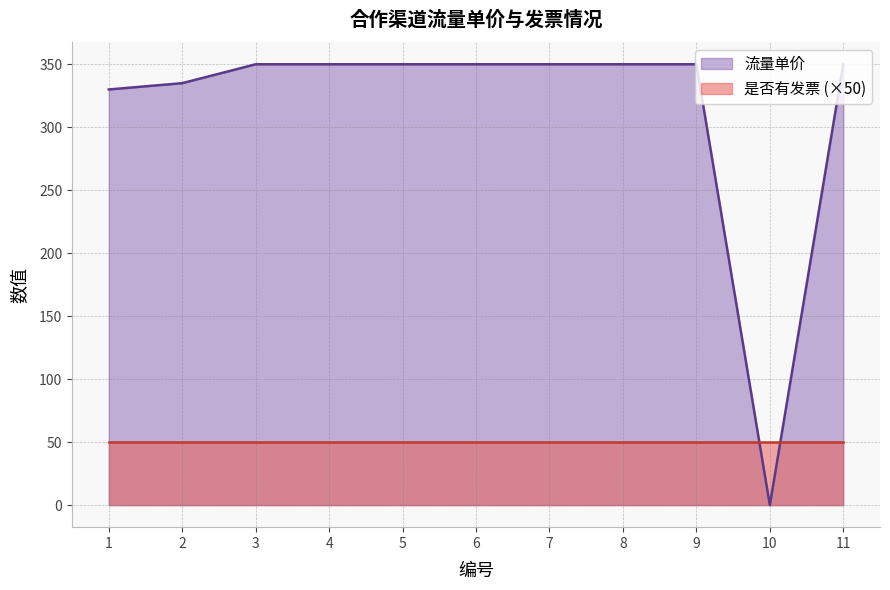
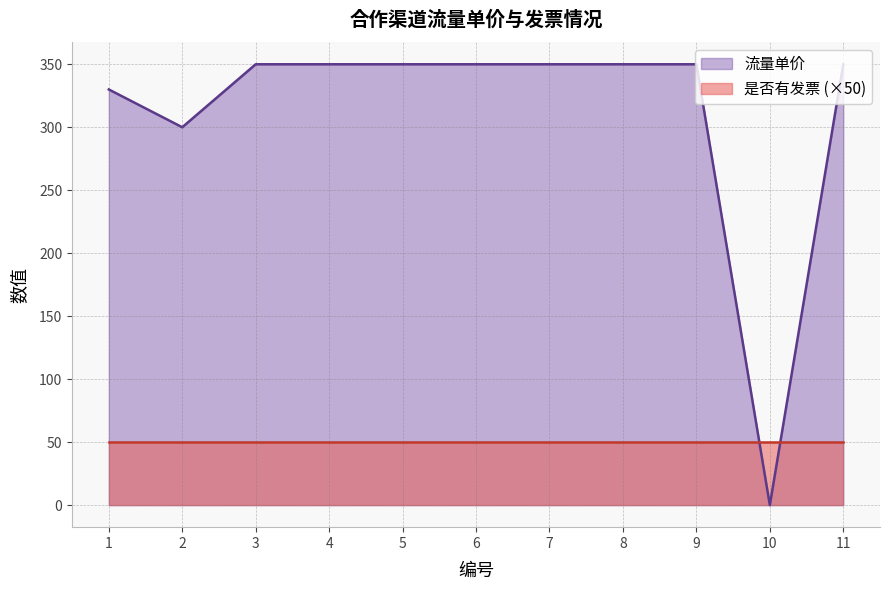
  {
    "流量单价": {
      "1": 330,
-     "2": 335,
+     "2": 300,
      "3": 350,
      "4": 350,
      "5": 350,
      "6": 350,
      "7": 350,
      "8": 350,
      "10": 0
    },
    "是否有发票 (×50)": {
      "1": 50,
      "2": 50,
      "3": 50,
      "4": 50,
      "5": 50,
      "6": 50,
      "7": 50,
      "8": 50,
      "9": 50,
      "10": 50,
      "11": 50
    }
  }
